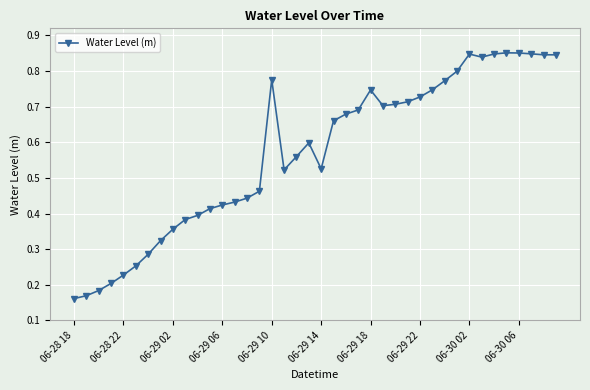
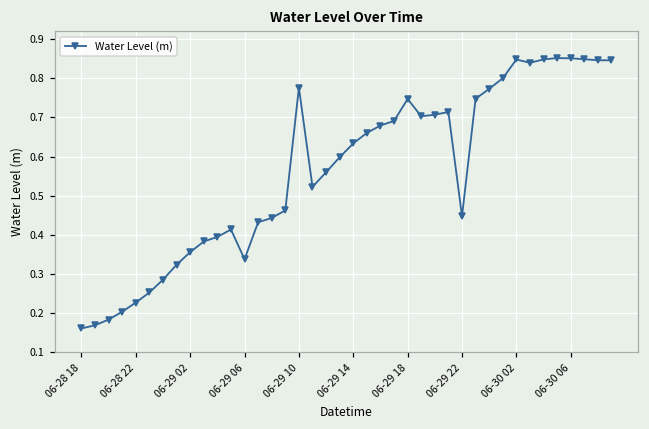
  {
    "06-28 18": 0.16,
    "06-28 22": 0.23,
    "06-29 02": 0.36,
-   "06-29 06": 0.42,
+   "06-29 06": 0.34,
    "06-29 10": 0.78,
-   "06-29 14": 0.53,
+   "06-29 14": 0.63,
    "06-29 18": 0.75,
-   "06-29 22": 0.73,
+   "06-29 22": 0.45,
    "06-30 02": 0.85,
    "06-30 06": 0.85
  }
